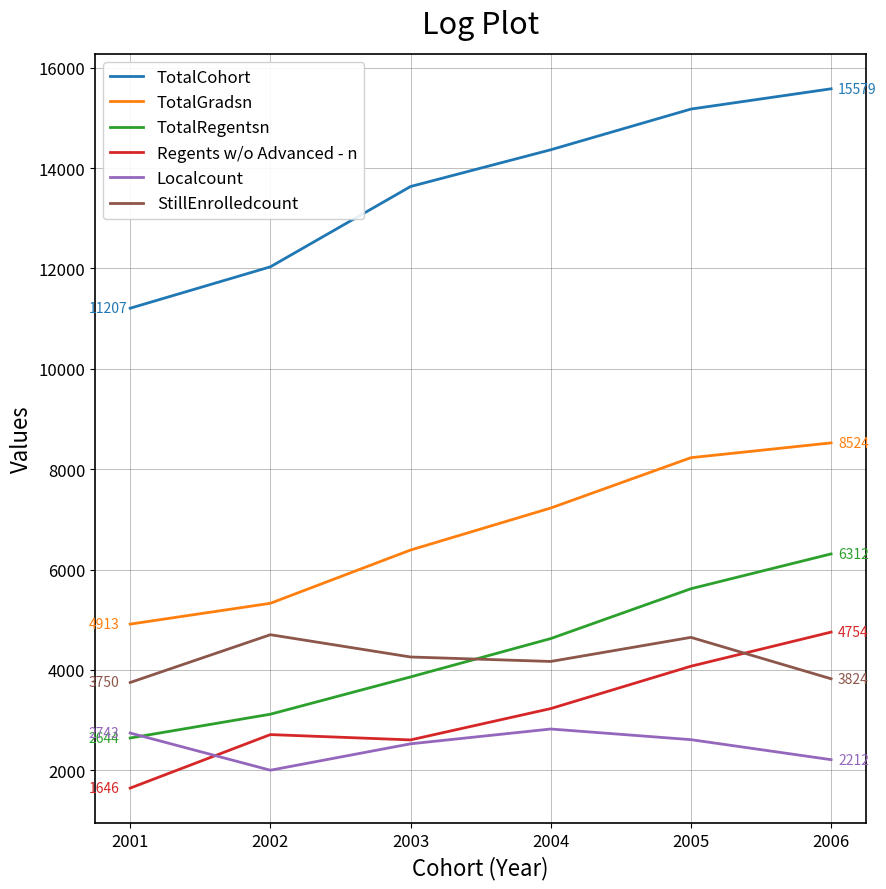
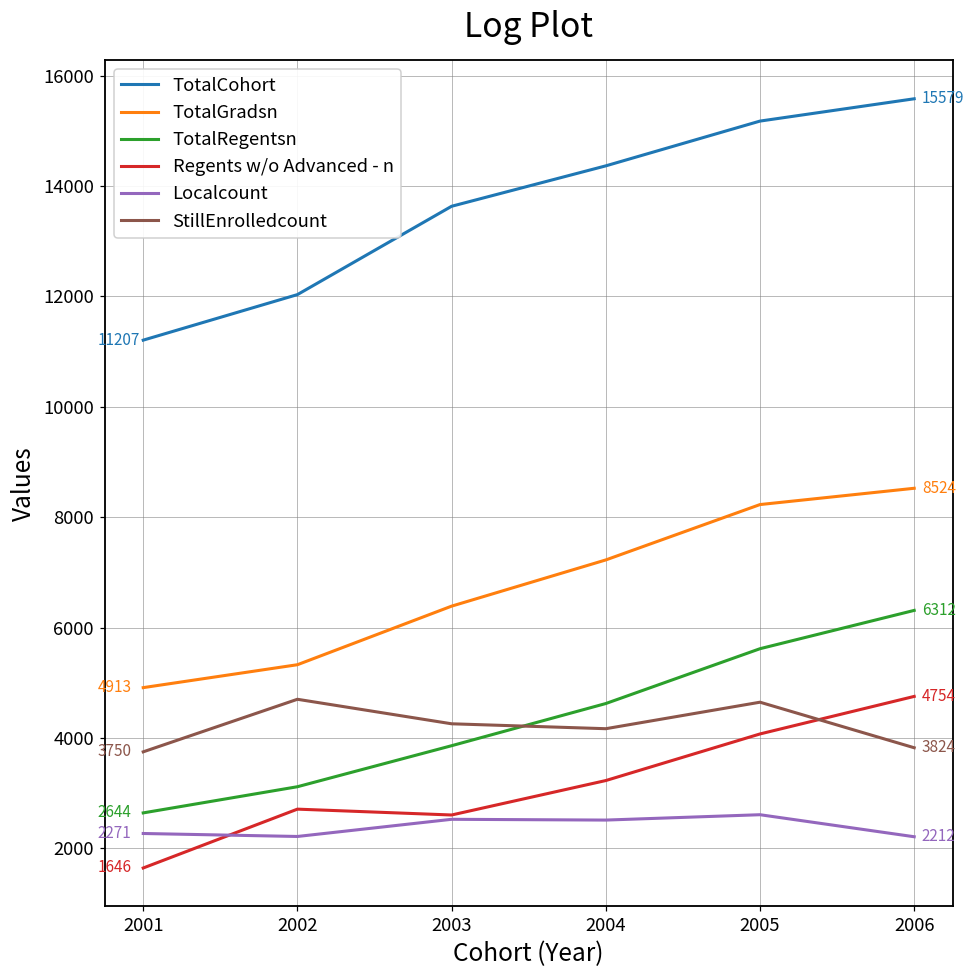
  {
    "TotalCohort": {
      "2001": 11207,
      "2006": 15579
    },
    "TotalGradsn": {
      "2001": 4913,
      "2006": 8524
    },
    "TotalRegentsn": {
      "2001": 2644,
      "2006": 6312
    },
    "Regents w/o Advanced - n": {
      "2001": 1646,
      "2006": 4754
    },
    "Localcount": {
-     "2001": 2743,
-     "2002": 2000,
-     "2004": 2800,
+     "2001": 2271,
+     "2002": 2200,
+     "2004": 2500,
      "2006": 2212
    },
    "StillEnrolledcount": {
      "2001": 3750,
      "2006": 3824
    }
  }
